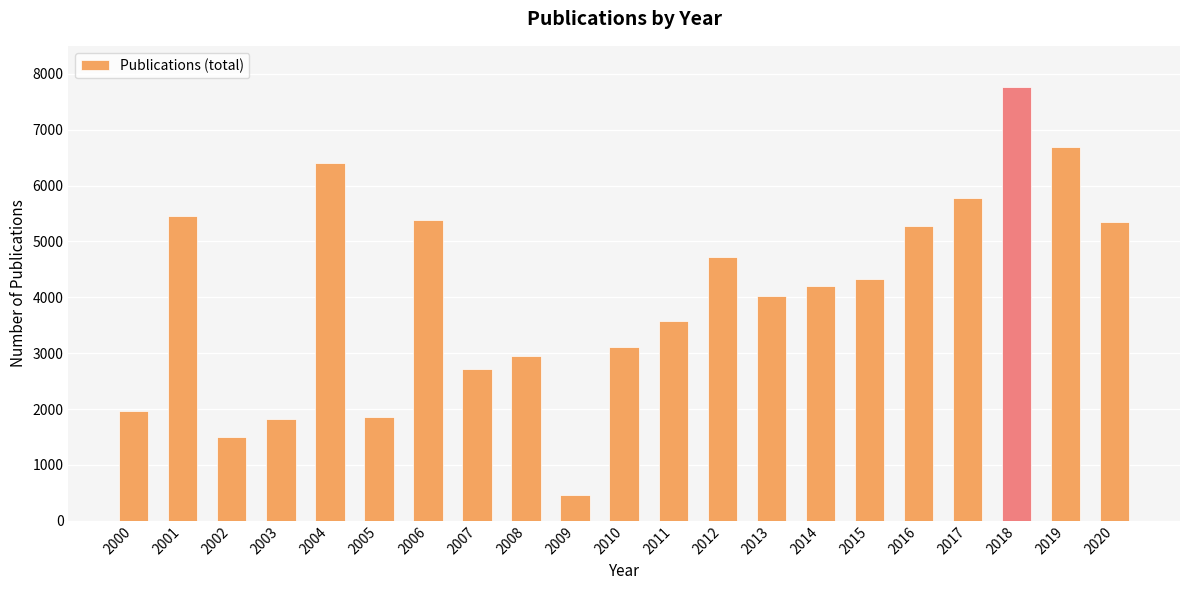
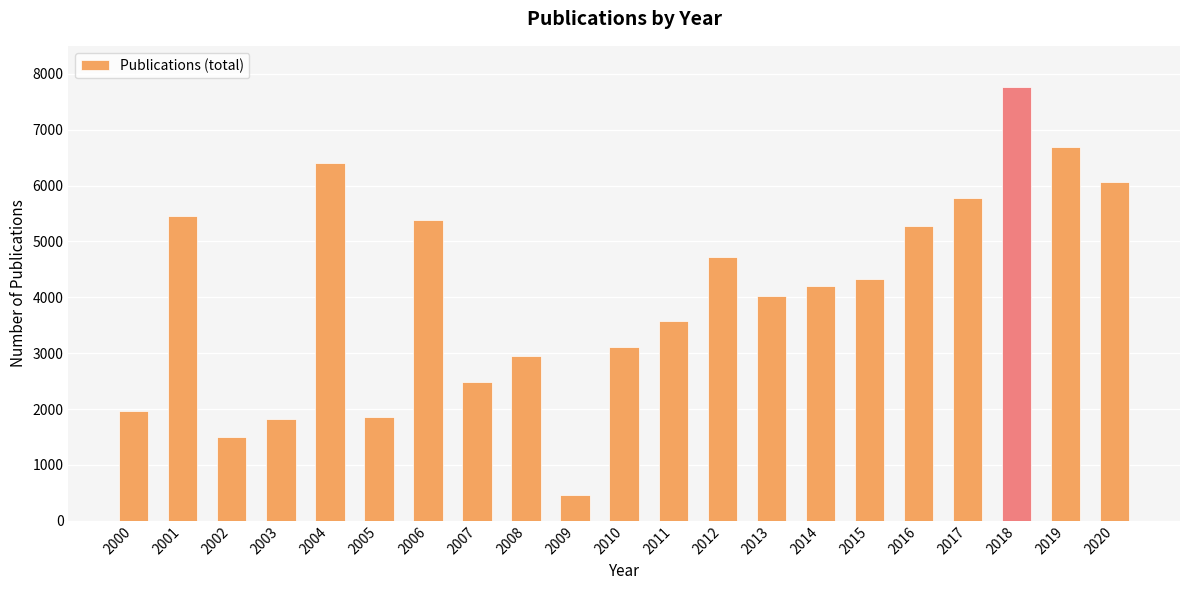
  {
    "2000": 2000,
    "2001": 5400,
    "2002": 1500,
    "2003": 1800,
    "2004": 6400,
    "2005": 1900,
    "2006": 5400,
-   "2007": 2700,
+   "2007": 2500,
    "2008": 2900,
    "2009": 500,
    "2010": 3100,
    "2011": 3600,
    "2012": 4700,
    "2013": 4000,
    "2014": 4200,
    "2015": 4300,
    "2016": 5300,
    "2017": 5800,
    "2018": 7800,
    "2019": 6700,
-   "2020": 5300
+   "2020": 6100
  }
